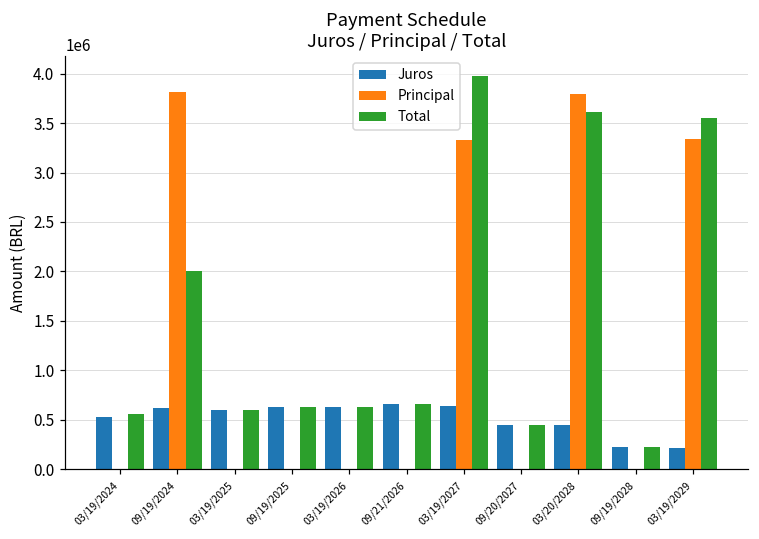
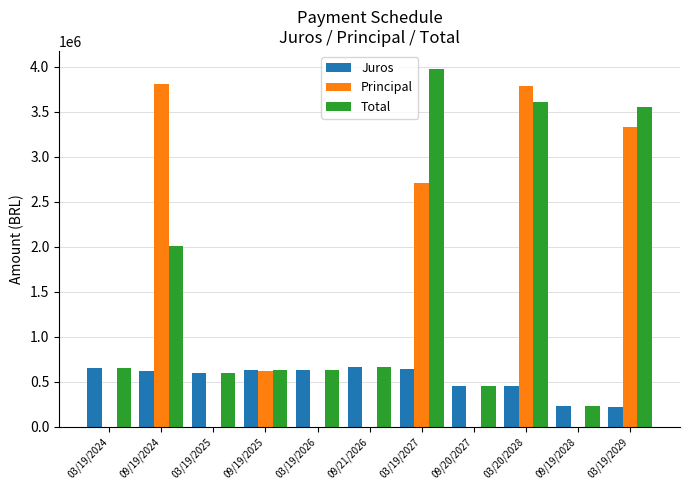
  {
    "Juros": {
-     "03/19/2024": 500000,
+     "03/19/2024": 700000,
      "09/19/2024": 600000,
      "03/19/2025": 600000,
      "09/19/2025": 600000,
      "03/19/2026": 600000,
      "09/21/2026": 700000,
      "03/19/2027": 600000,
      "09/20/2027": 500000,
      "03/20/2028": 500000,
      "09/19/2028": 200000,
      "03/19/2029": 200000
    },
    "Principal": {
      "03/19/2024": 0,
      "09/19/2024": 3800000,
      "03/19/2025": 0,
-     "09/19/2025": 0,
+     "09/19/2025": 600000,
      "03/19/2026": 0,
      "09/21/2026": 0,
-     "03/19/2027": 3300000,
+     "03/19/2027": 2700000,
      "09/20/2027": 0,
      "03/20/2028": 3800000,
      "09/19/2028": 0,
      "03/19/2029": 3300000
    },
    "Total": {
-     "03/19/2024": 600000,
+     "03/19/2024": 700000,
      "09/19/2024": 2000000,
      "03/19/2025": 600000,
      "09/19/2025": 600000,
      "03/19/2026": 600000,
      "09/21/2026": 700000,
      "03/19/2027": 4000000,
      "09/20/2027": 500000,
      "03/20/2028": 3600000,
      "09/19/2028": 200000,
      "03/19/2029": 3600000
    }
  }
